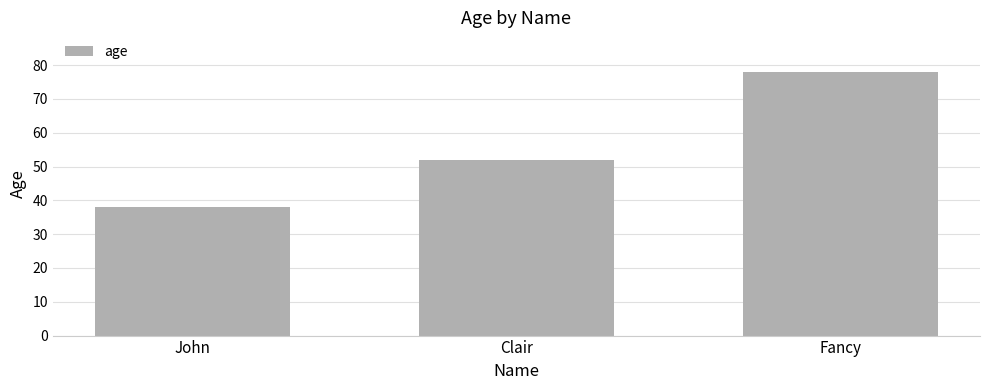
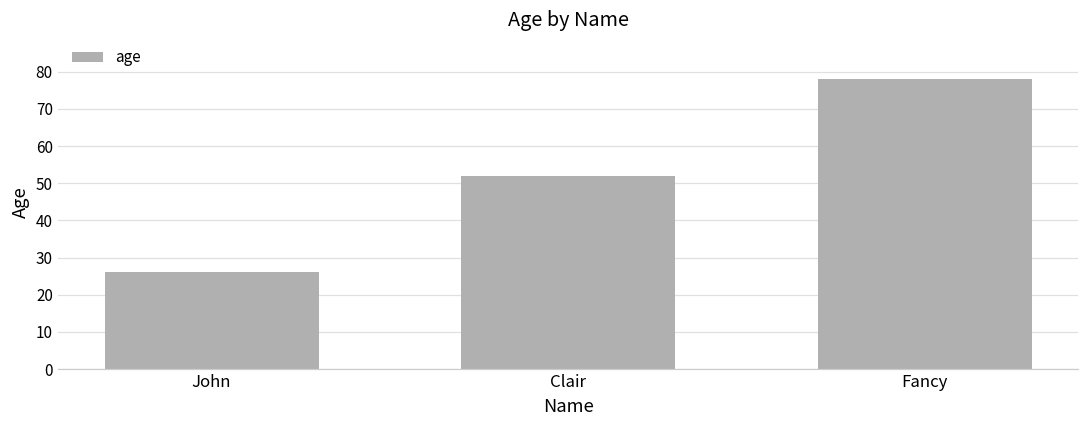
  {
-   "John": 38,
+   "John": 26,
    "Clair": 52,
    "Fancy": 78
  }
